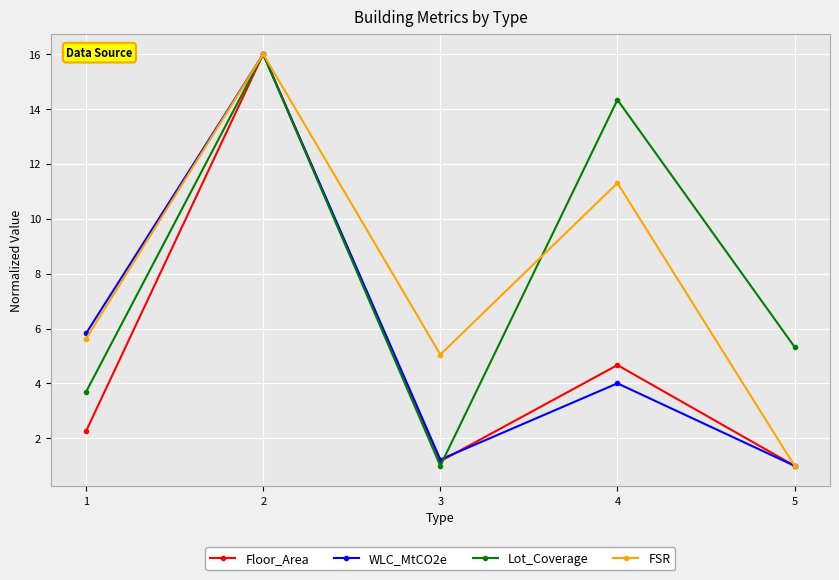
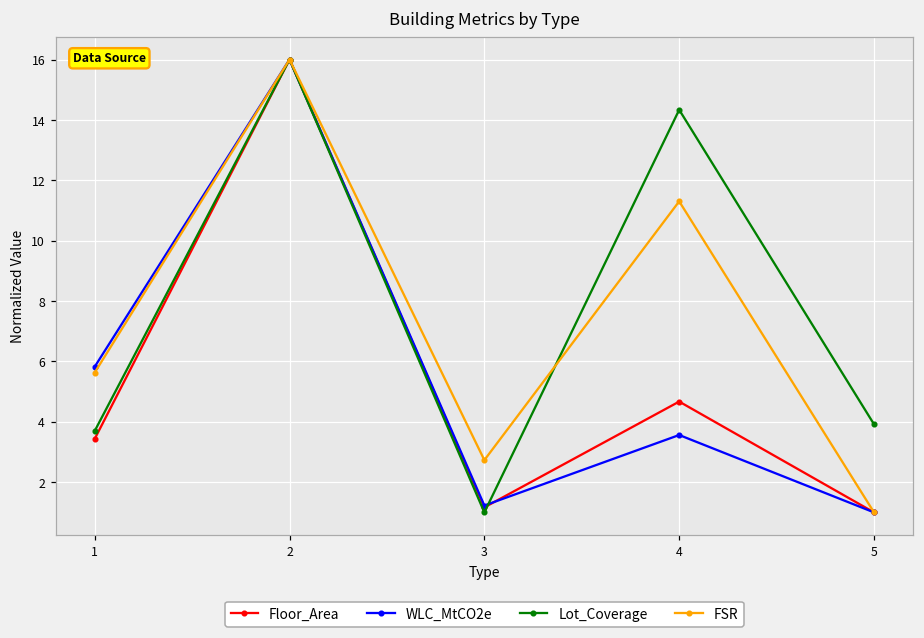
  {
    "Floor_Area": {
-     "1": 2.3,
+     "1": 3.4,
      "4": 4.7
    },
    "WLC_MtCO2e": {
      "1": 5.8,
-     "4": 4.0
+     "4": 3.6
    },
    "Lot_Coverage": {
      "1": 3.7,
      "3": 1.0,
      "4": 14.3,
-     "5": 5.3
+     "5": 3.9
    },
    "FSR": {
      "1": 5.6,
-     "3": 5.1,
+     "3": 2.7,
      "4": 11.3
    }
  }
